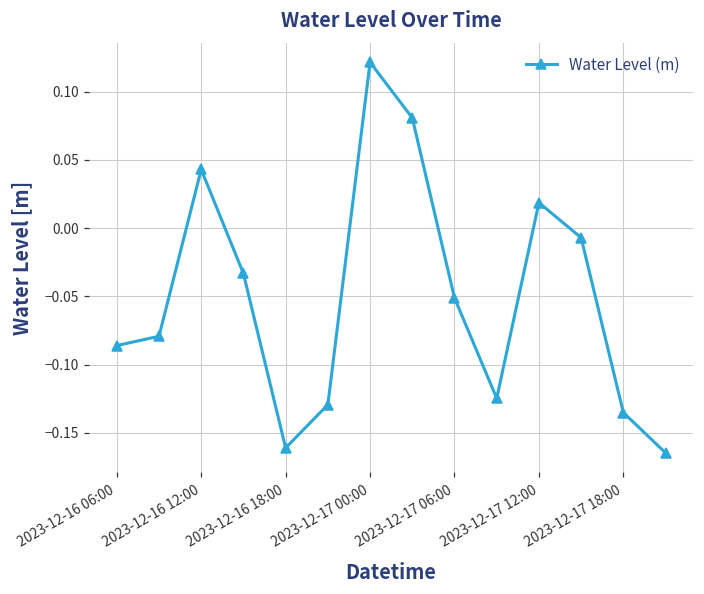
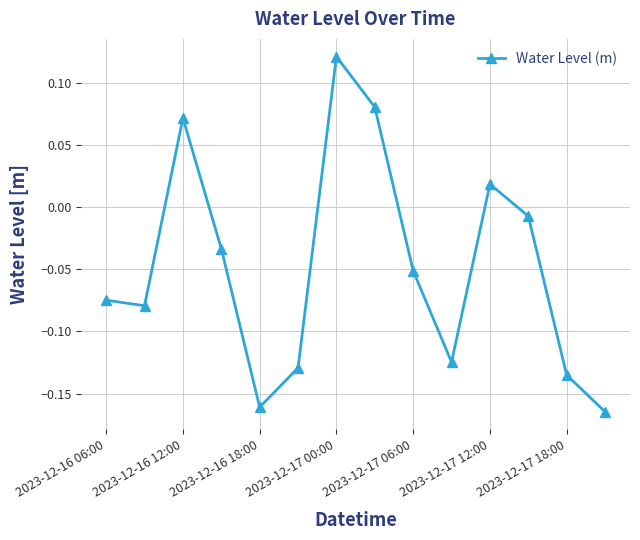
  {
-   "2023-12-16 06:00": -0.086,
-   "2023-12-16 12:00": 0.043,
+   "2023-12-16 06:00": -0.075,
+   "2023-12-16 12:00": 0.072,
    "2023-12-16 18:00": -0.161,
    "2023-12-17 00:00": 0.121,
    "2023-12-17 06:00": -0.051,
    "2023-12-17 12:00": 0.019,
    "2023-12-17 18:00": -0.135
  }
